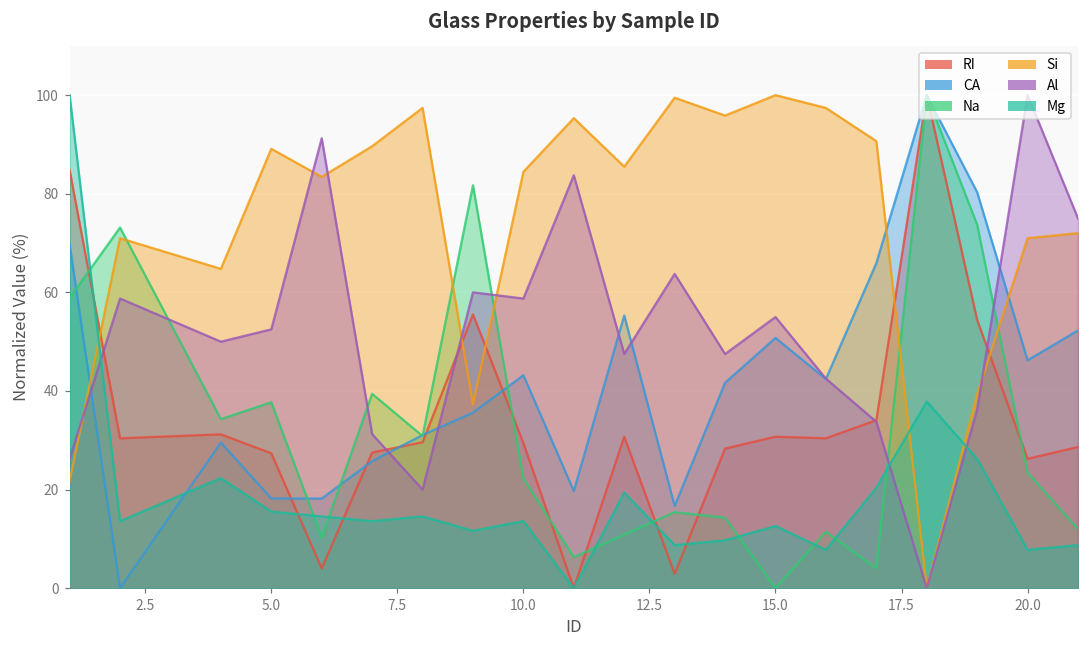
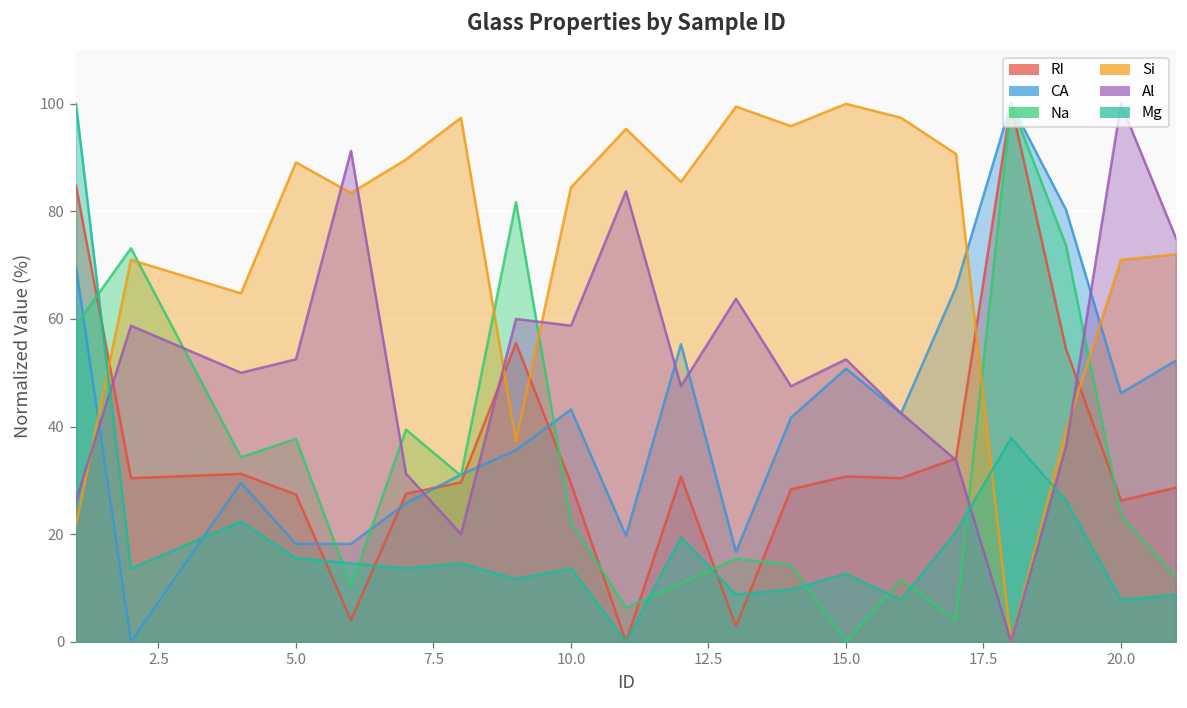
  {
    "Al": {
      "5.0": 53,
      "10.0": 59,
-     "15.0": 55
+     "15.0": 53
    }
  }
